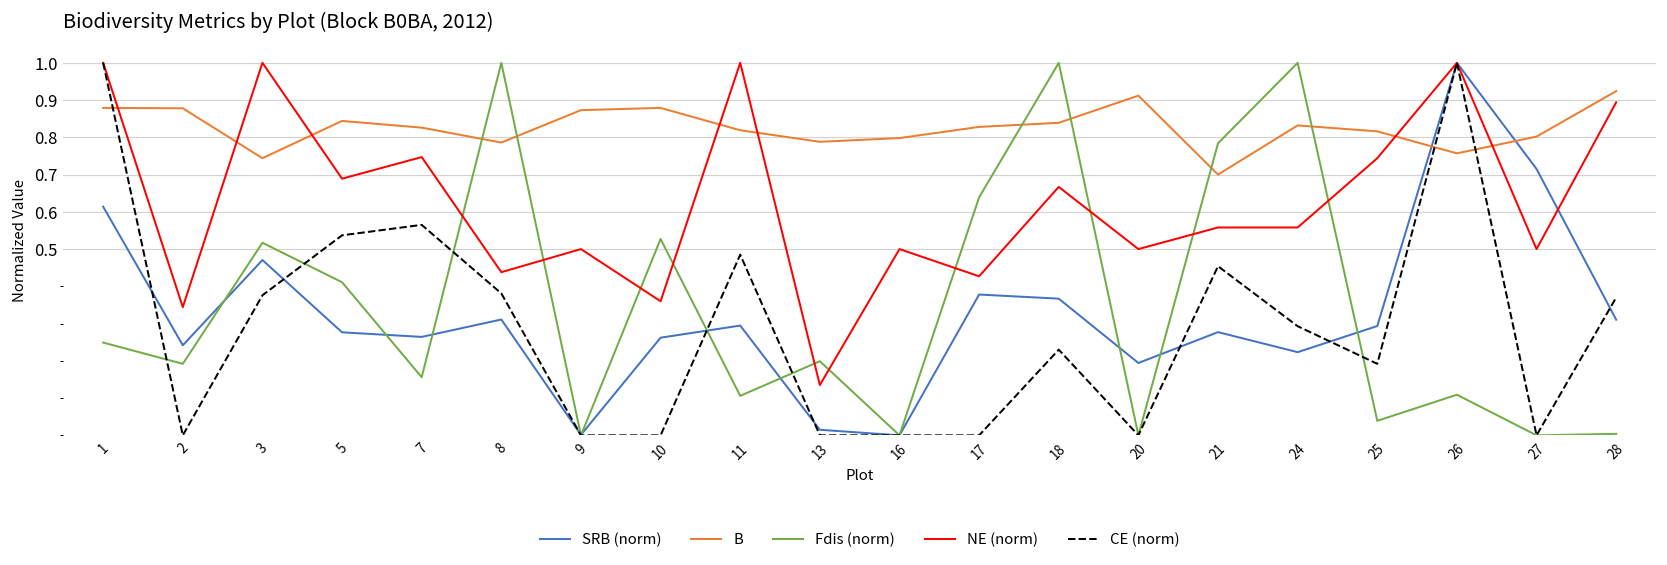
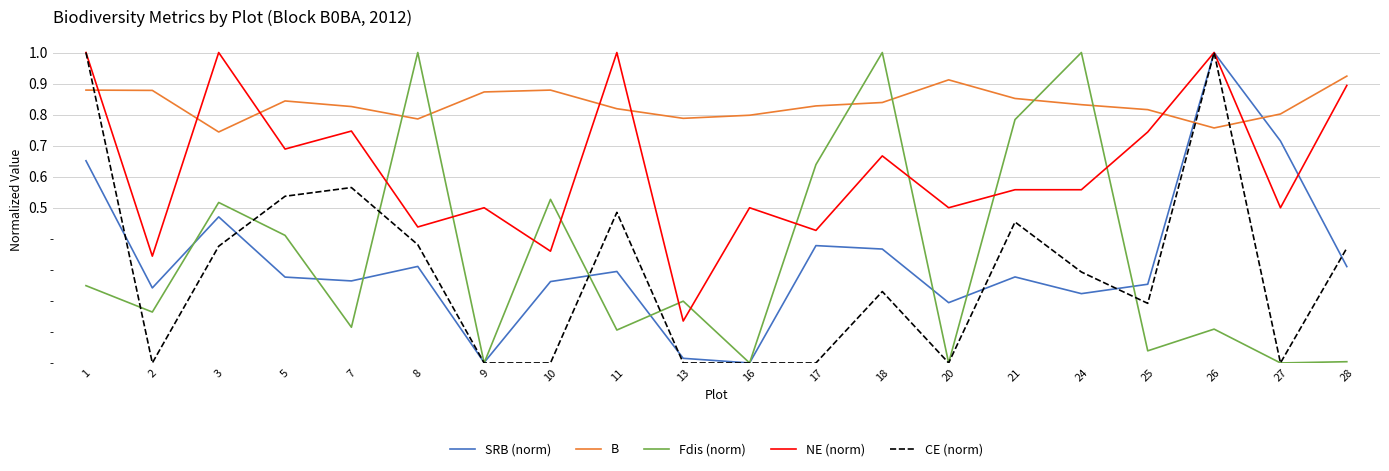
  {
    "SRB (norm)": {
-     "1": 0.61,
+     "1": 0.65,
      "2": 0.24,
      "3": 0.47,
      "5": 0.28,
      "7": 0.26,
      "8": 0.31,
      "10": 0.26,
      "11": 0.29,
      "13": 0.01,
      "17": 0.38,
      "18": 0.37,
      "20": 0.19,
      "21": 0.28,
      "24": 0.22,
-     "25": 0.29,
+     "25": 0.25,
      "27": 0.72,
      "28": 0.31
    },
    "B": {
      "1": 0.88,
      "2": 0.88,
      "3": 0.74,
      "5": 0.84,
      "7": 0.83,
      "8": 0.79,
      "9": 0.87,
      "10": 0.88,
      "11": 0.82,
      "13": 0.79,
      "16": 0.80,
      "17": 0.83,
      "18": 0.84,
      "20": 0.91,
-     "21": 0.70,
+     "21": 0.85,
      "24": 0.83,
      "25": 0.82,
      "26": 0.76,
      "27": 0.80,
      "28": 0.92
    },
    "Fdis (norm)": {
      "1": 0.25,
-     "2": 0.19,
+     "2": 0.16,
      "3": 0.52,
      "5": 0.41,
-     "7": 0.16,
+     "7": 0.12,
      "8": 1.00,
      "10": 0.53,
      "11": 0.11,
      "13": 0.20,
      "17": 0.64,
      "18": 1.00,
      "21": 0.78,
      "24": 1.00,
      "25": 0.04,
      "26": 0.11,
      "28": 0.00
    },
    "NE (norm)": {
      "2": 0.34,
      "3": 1.00,
      "5": 0.69,
      "7": 0.75,
      "8": 0.44,
      "9": 0.50,
      "10": 0.36,
      "11": 1.00,
      "13": 0.14,
      "16": 0.50,
      "17": 0.43,
      "18": 0.67,
      "20": 0.50,
      "21": 0.56,
      "24": 0.56,
      "25": 0.74,
      "27": 0.50,
      "28": 0.89
    },
    "CE (norm)": {
      "2": 0.00,
      "3": 0.38,
      "5": 0.54,
      "7": 0.57,
      "8": 0.38,
      "10": 0.00,
      "11": 0.49,
      "13": 0.00,
      "17": 0.00,
      "18": 0.23,
      "21": 0.45,
      "24": 0.29,
      "25": 0.19,
      "28": 0.37
    }
  }
